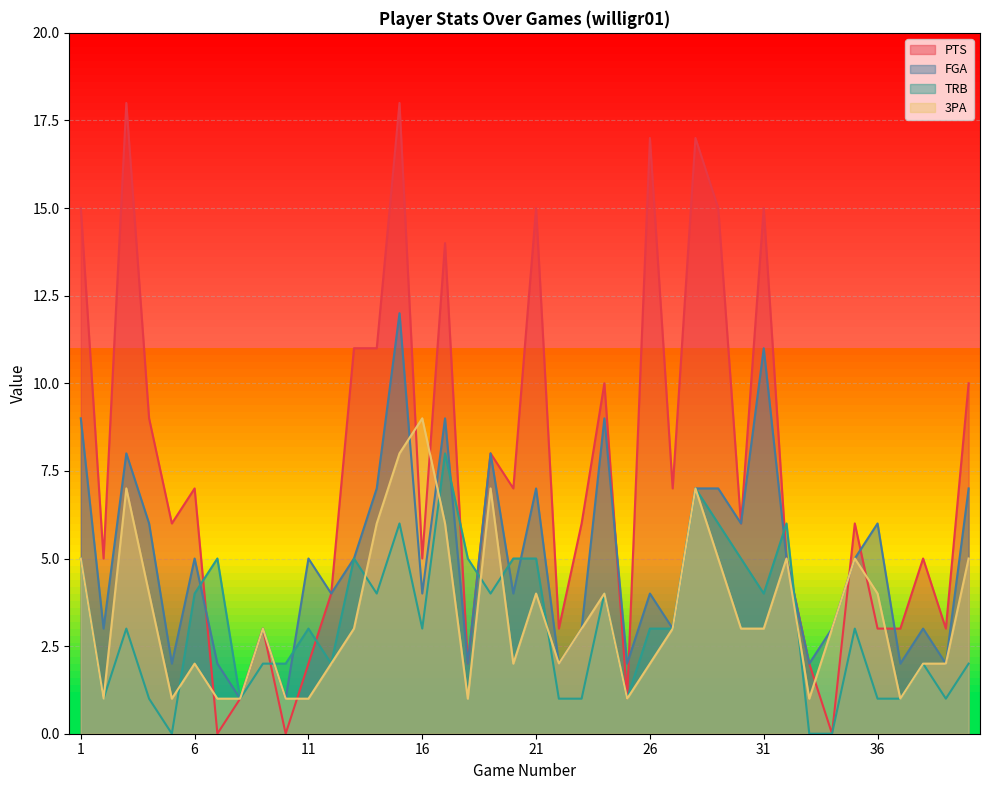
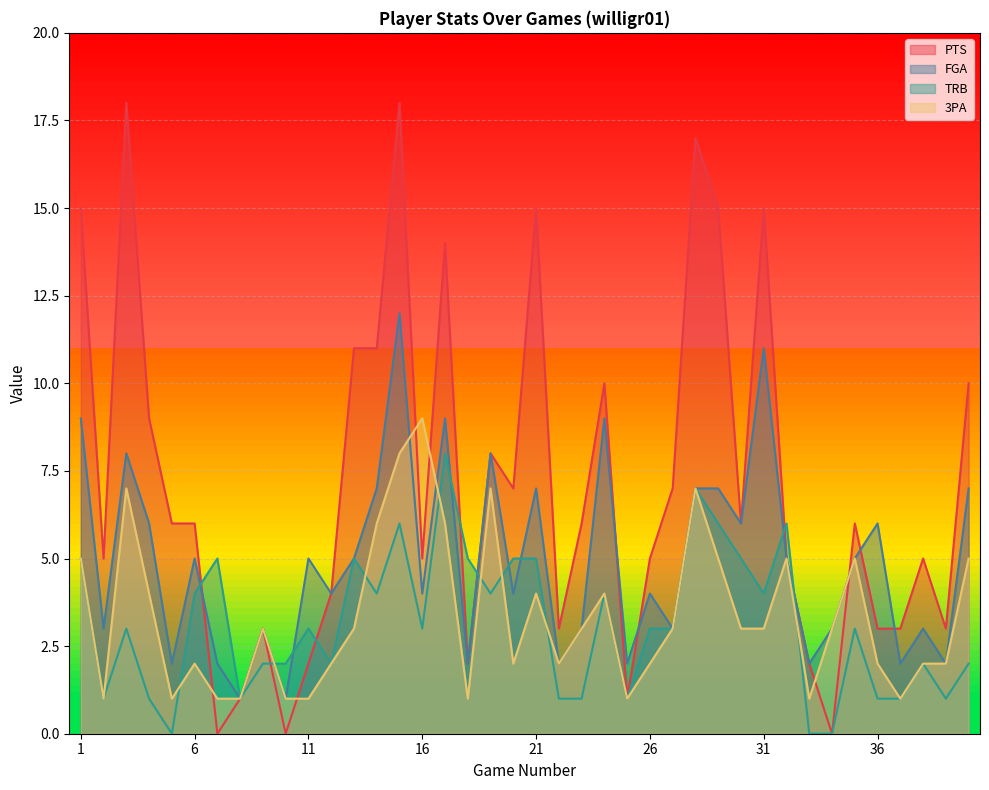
  {
    "PTS": {
      "1": 15,
-     "6": 7,
+     "6": 6,
      "11": 2,
      "16": 5,
      "21": 15,
-     "26": 17,
+     "26": 5,
      "31": 15,
      "36": 3
    },
    "3PA": {
      "6": 2,
      "11": 1,
      "16": 9,
      "21": 4,
      "26": 2,
      "31": 3,
-     "36": 4
+     "36": 2
    }
  }
